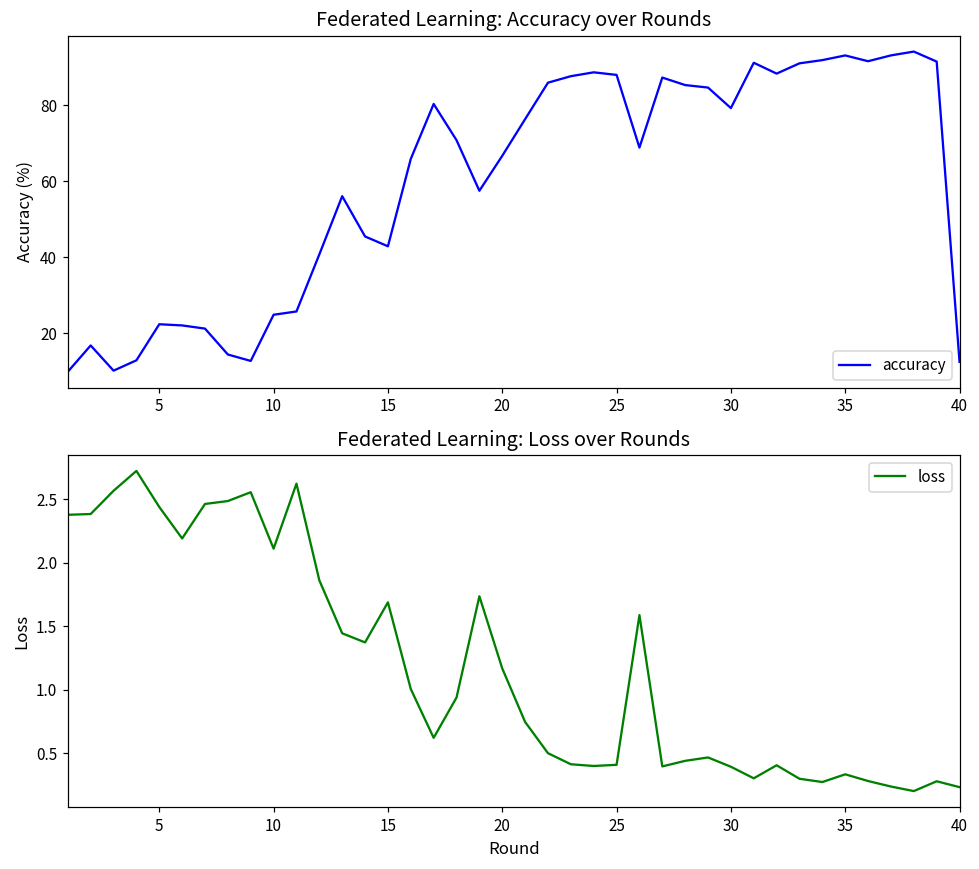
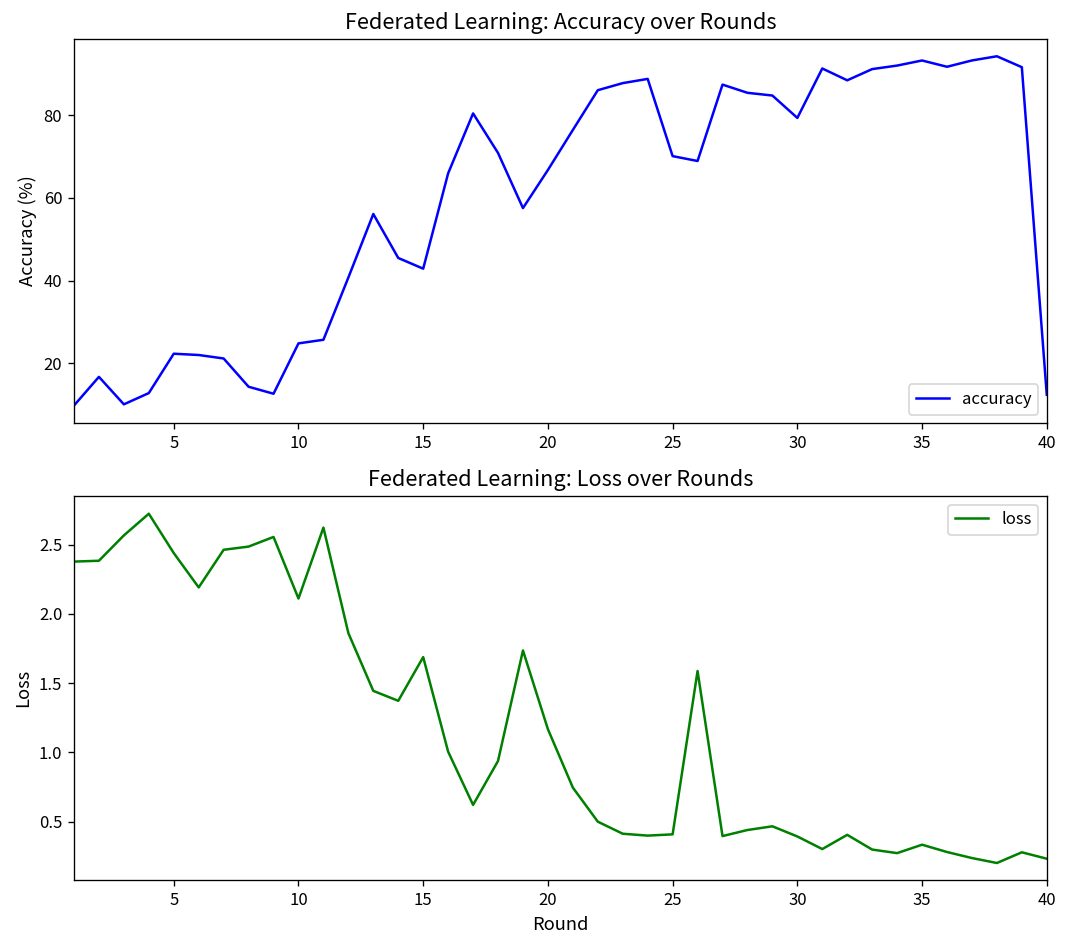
  {
    "Federated Learning: Accuracy over Rounds": {
      "5": 22,
      "10": 25,
      "15": 43,
      "20": 67,
-     "25": 88,
+     "25": 70,
      "30": 79,
      "35": 93,
      "40": 12
    },
    "Federated Learning: Loss over Rounds": {
      "5": 2.44,
      "10": 2.11,
      "15": 1.69,
      "20": 1.17,
      "25": 0.41,
      "30": 0.39,
      "35": 0.33,
      "40": 0.23
    }
  }
